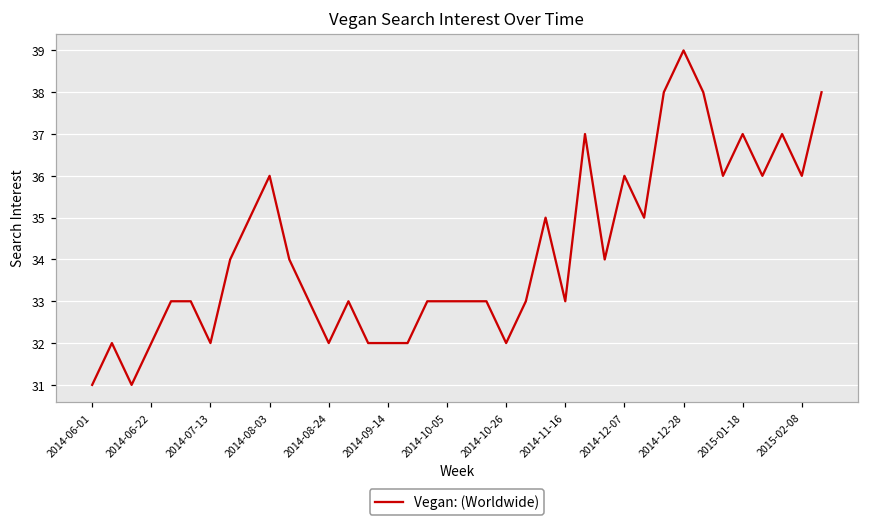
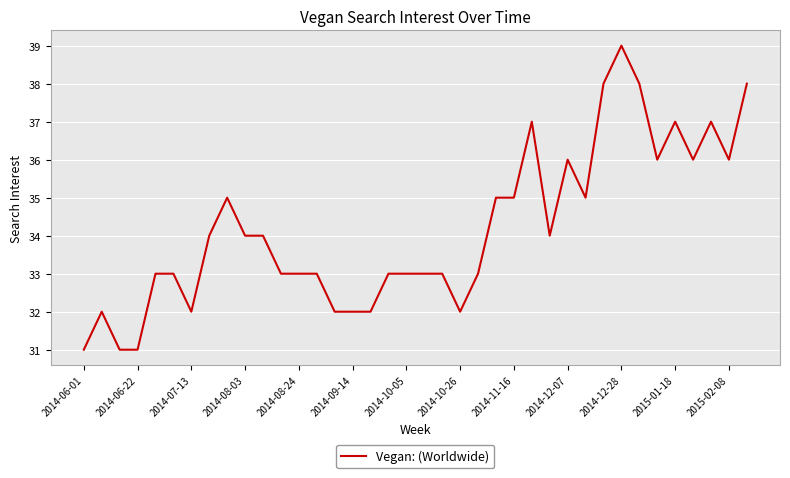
  {
    "2014-06-01": 31,
-   "2014-06-22": 32,
+   "2014-06-22": 31,
    "2014-07-13": 32,
-   "2014-08-03": 36,
-   "2014-08-24": 32,
+   "2014-08-03": 34,
+   "2014-08-24": 33,
    "2014-09-14": 32,
    "2014-10-05": 33,
    "2014-10-26": 32,
-   "2014-11-16": 33,
+   "2014-11-16": 35,
    "2014-12-07": 36,
    "2014-12-28": 39,
    "2015-01-18": 37,
    "2015-02-08": 36
  }
